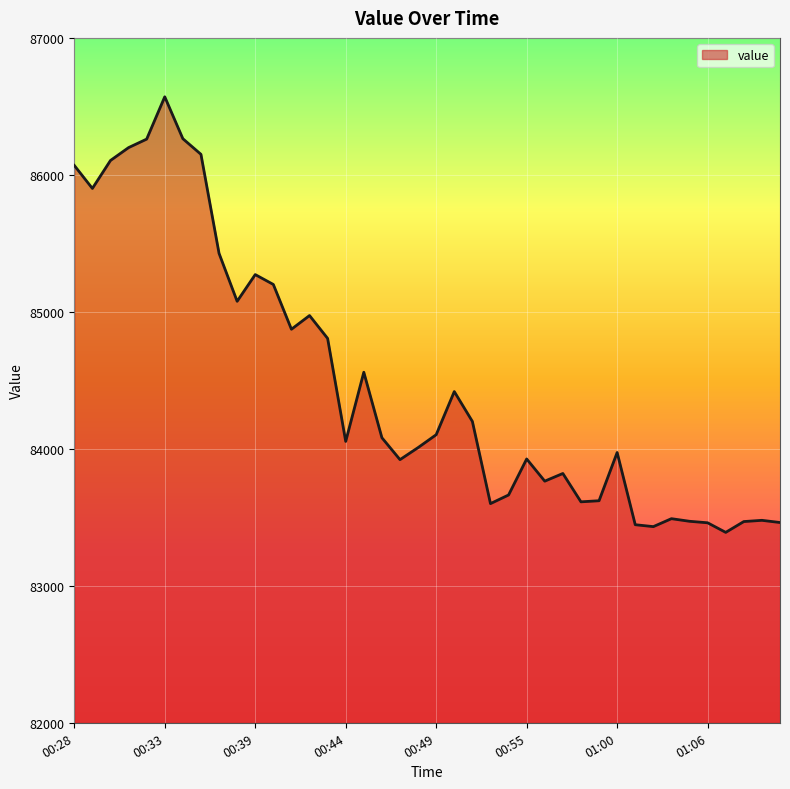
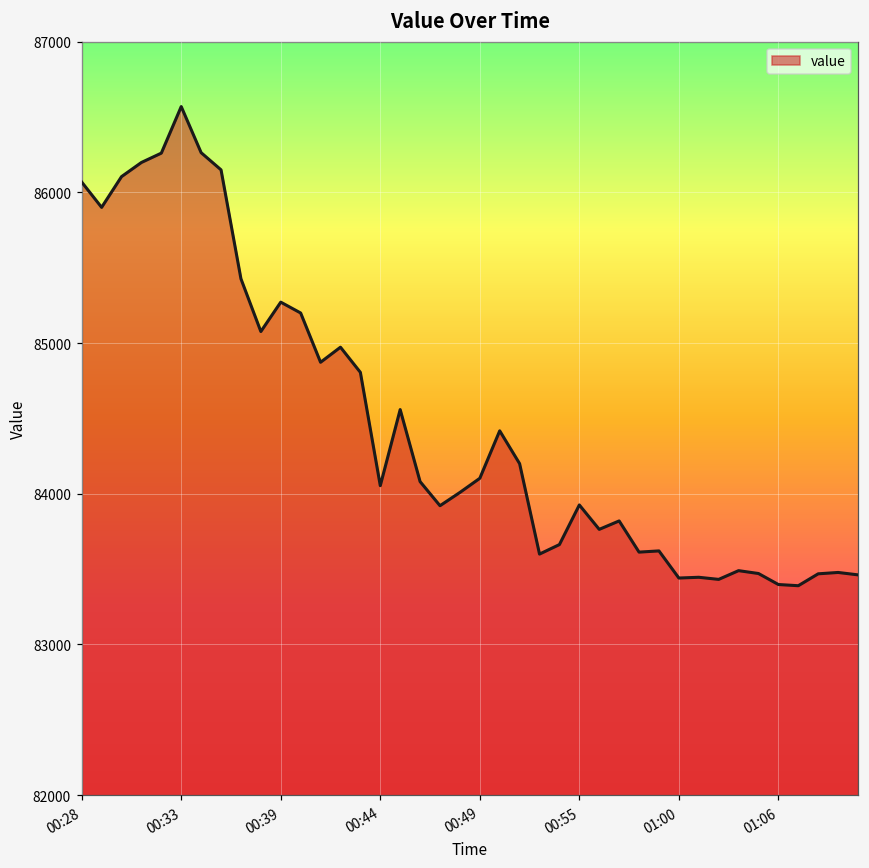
  {
    "00:28": 86070,
    "00:33": 86570,
    "00:39": 85270,
    "00:44": 84050,
    "00:49": 84100,
    "00:55": 83930,
-   "01:00": 83970,
-   "01:06": 83460
+   "01:00": 83440,
+   "01:06": 83400
  }
